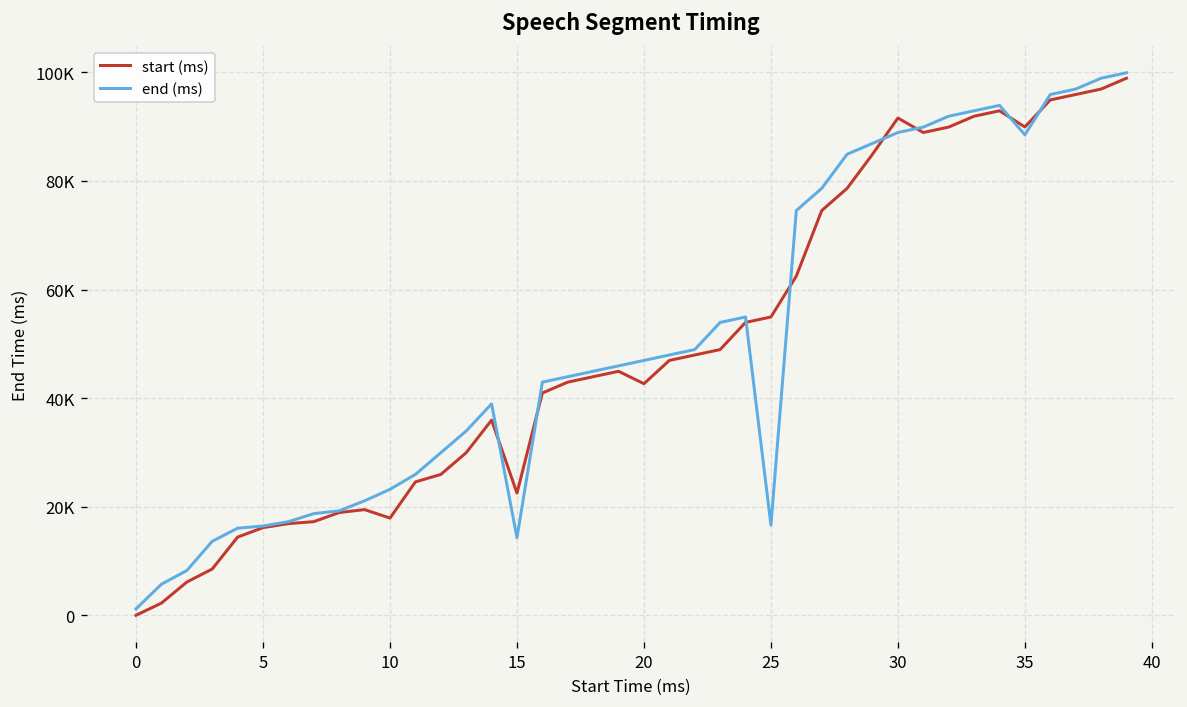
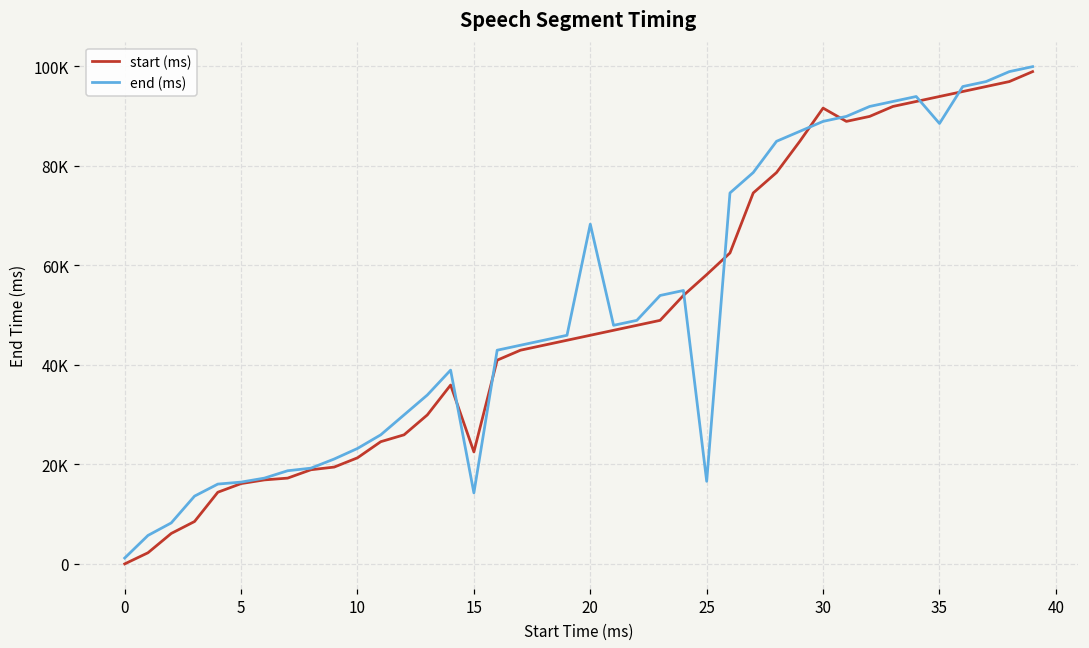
  {
    "start (ms)": {
      "0": 0,
-     "10": 18000,
+     "10": 21000,
      "15": 23000,
-     "20": 43000,
-     "25": 55000,
+     "20": 46000,
+     "25": 58000,
      "30": 92000,
-     "35": 90000
+     "35": 94000
    },
    "end (ms)": {
      "0": 1000,
      "10": 23000,
      "15": 14000,
-     "20": 47000,
+     "20": 68000,
      "25": 17000,
      "30": 89000,
      "35": 88000
    }
  }
